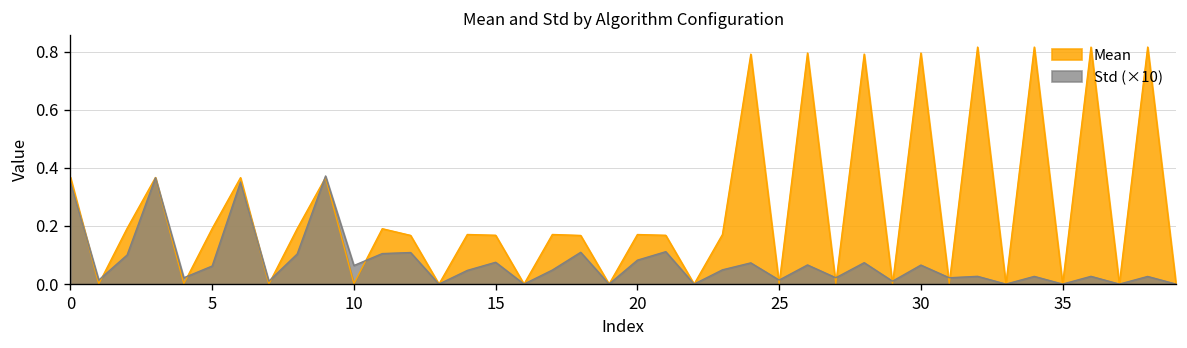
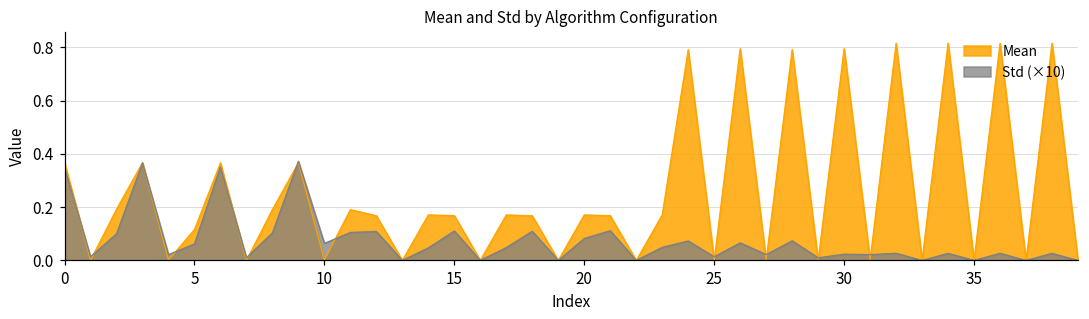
  {
    "Mean": {
      "0": 0.37,
-     "5": 0.19,
+     "5": 0.12,
      "10": 0.00,
      "15": 0.17,
      "20": 0.17,
      "25": 0.00,
      "30": 0.80
    },
    "Std (×10)": {
      "0": 0.35,
      "5": 0.06,
      "10": 0.06,
-     "15": 0.08,
+     "15": 0.11,
      "20": 0.08,
      "25": 0.01,
-     "30": 0.07
+     "30": 0.02
    }
  }
